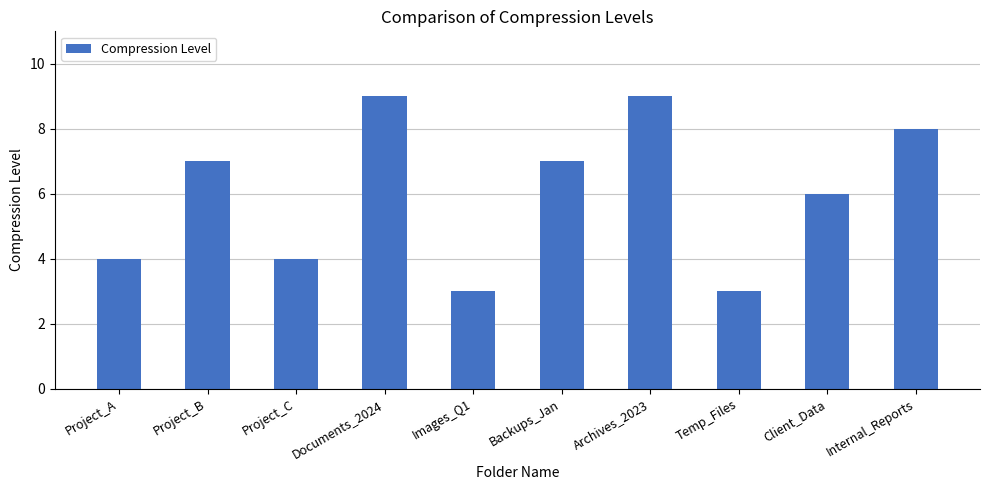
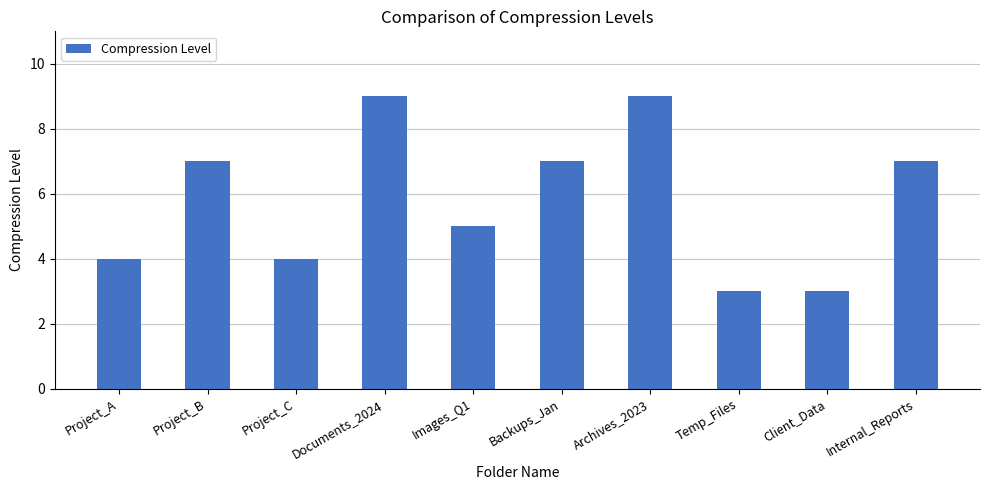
  {
    "Project_A": 4,
    "Project_B": 7,
    "Project_C": 4,
    "Documents_2024": 9,
-   "Images_Q1": 3,
+   "Images_Q1": 5,
    "Backups_Jan": 7,
    "Archives_2023": 9,
    "Temp_Files": 3,
-   "Client_Data": 6,
-   "Internal_Reports": 8
+   "Client_Data": 3,
+   "Internal_Reports": 7
  }
